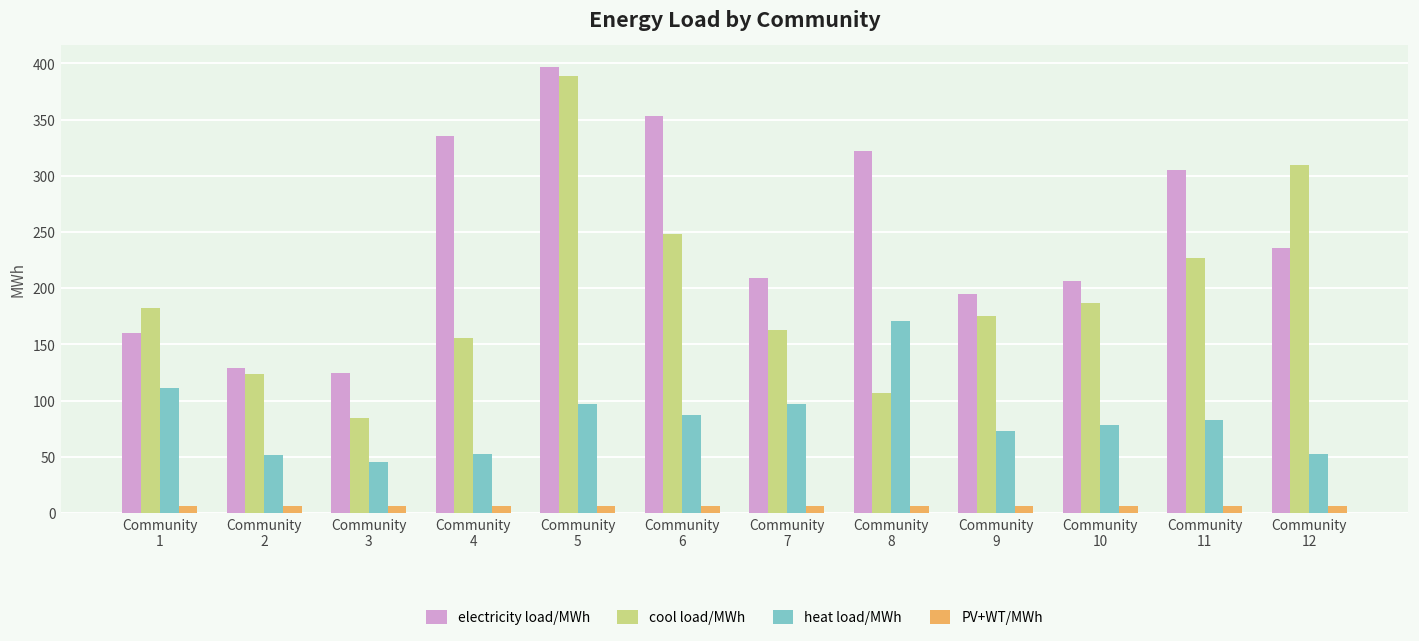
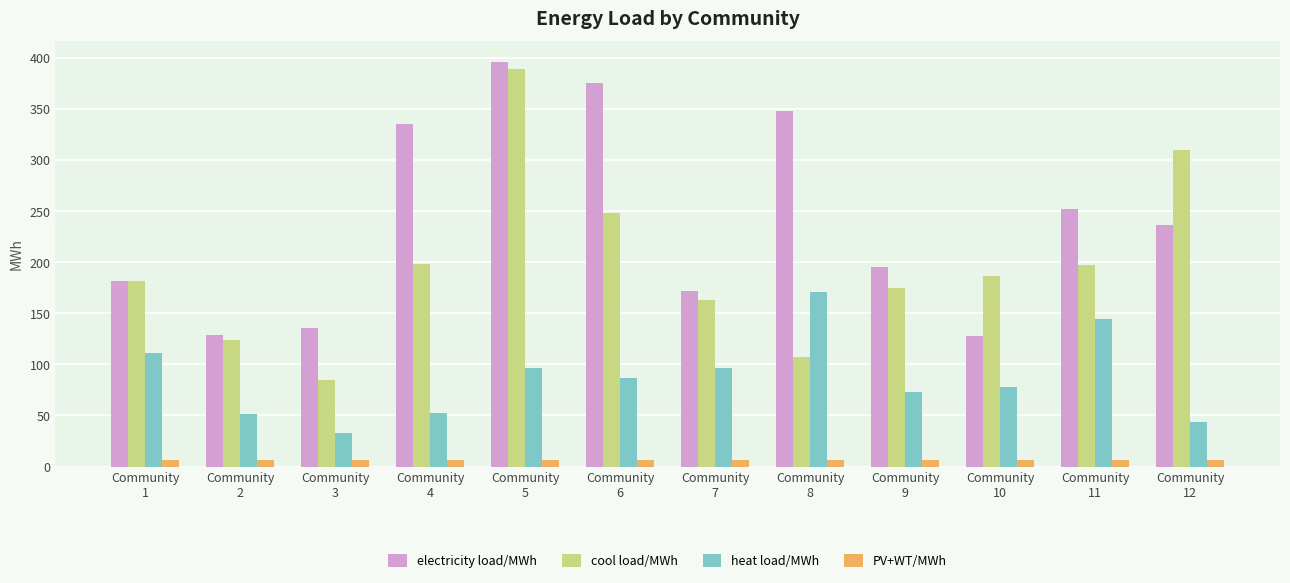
  {
    "electricity load/MWh": {
-     "Community 1": 160,
+     "Community 1": 181,
      "Community 2": 129,
-     "Community 3": 124,
+     "Community 3": 136,
      "Community 4": 335,
      "Community 5": 396,
-     "Community 6": 353,
-     "Community 7": 209,
-     "Community 8": 322,
+     "Community 6": 375,
+     "Community 7": 172,
+     "Community 8": 348,
      "Community 9": 195,
-     "Community 10": 207,
-     "Community 11": 305,
+     "Community 10": 128,
+     "Community 11": 252,
      "Community 12": 236
    },
    "cool load/MWh": {
      "Community 1": 182,
      "Community 2": 124,
      "Community 3": 84,
-     "Community 4": 156,
+     "Community 4": 199,
      "Community 5": 389,
      "Community 6": 248,
      "Community 7": 163,
      "Community 8": 107,
      "Community 9": 175,
      "Community 10": 187,
-     "Community 11": 227,
+     "Community 11": 197,
      "Community 12": 310
    },
    "heat load/MWh": {
      "Community 1": 111,
      "Community 2": 51,
-     "Community 3": 45,
+     "Community 3": 33,
      "Community 4": 53,
      "Community 5": 97,
      "Community 6": 87,
      "Community 7": 97,
      "Community 8": 171,
      "Community 9": 73,
      "Community 10": 78,
-     "Community 11": 83,
-     "Community 12": 53
+     "Community 11": 145,
+     "Community 12": 44
    },
    "PV+WT/MWh": {
      "Community 1": 6,
      "Community 2": 6,
      "Community 3": 6,
      "Community 4": 6,
      "Community 5": 6,
      "Community 6": 6,
      "Community 7": 6,
      "Community 8": 6,
      "Community 9": 6,
      "Community 10": 6,
      "Community 11": 6,
      "Community 12": 6
    }
  }
